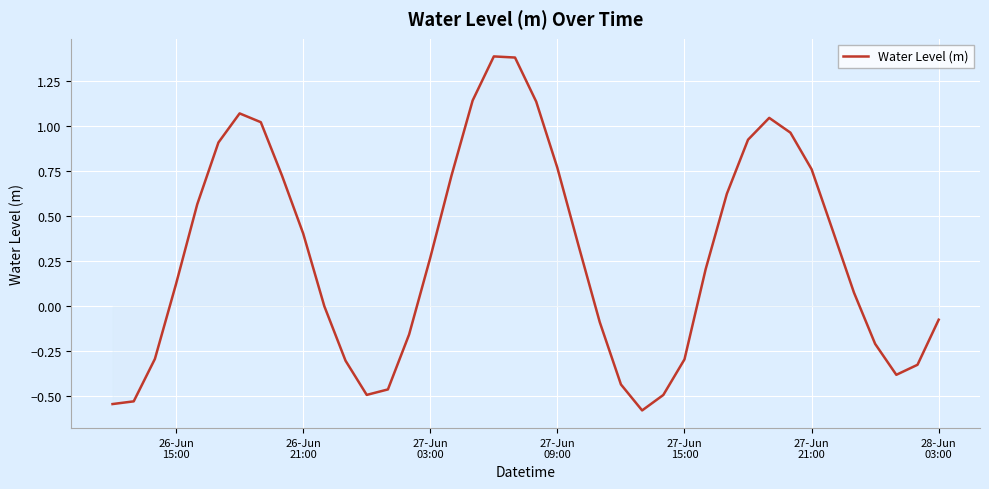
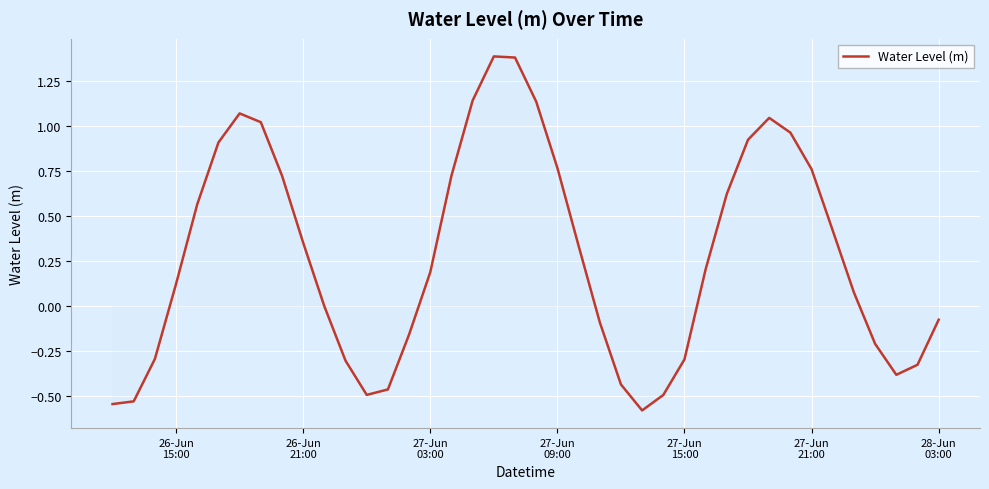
  {
    "Water Level (m)": {
-     "26-Jun 21:00": 0.40,
-     "27-Jun 03:00": 0.27,
+     "26-Jun 21:00": 0.35,
+     "27-Jun 03:00": 0.19,
      "27-Jun 15:00": -0.30,
      "28-Jun 03:00": -0.08
    }
  }
